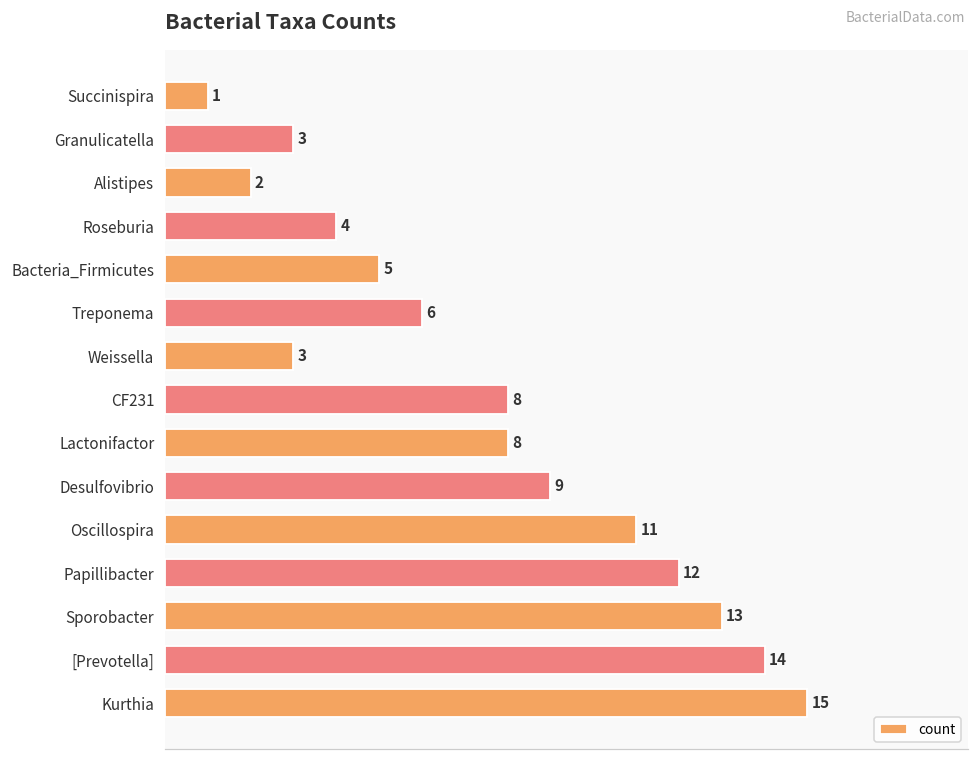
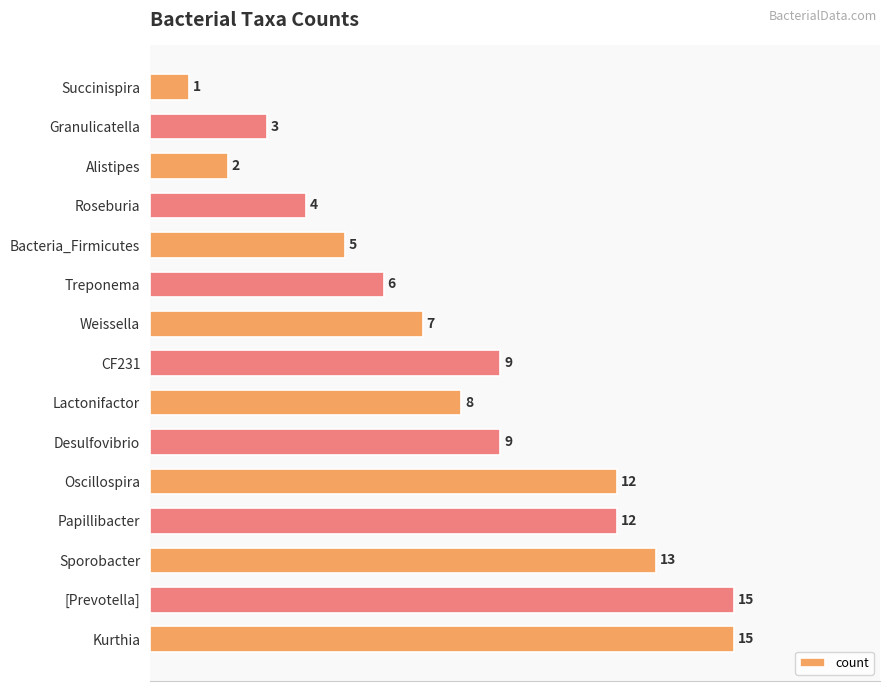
  {
    "Succinispira": 1,
    "Granulicatella": 3,
    "Alistipes": 2,
    "Roseburia": 4,
    "Bacteria_Firmicutes": 5,
    "Treponema": 6,
-   "Weissella": 3,
-   "CF231": 8,
+   "Weissella": 7,
+   "CF231": 9,
    "Lactonifactor": 8,
    "Desulfovibrio": 9,
-   "Oscillospira": 11,
+   "Oscillospira": 12,
    "Papillibacter": 12,
    "Sporobacter": 13,
-   "[Prevotella]": 14,
+   "[Prevotella]": 15,
    "Kurthia": 15
  }
